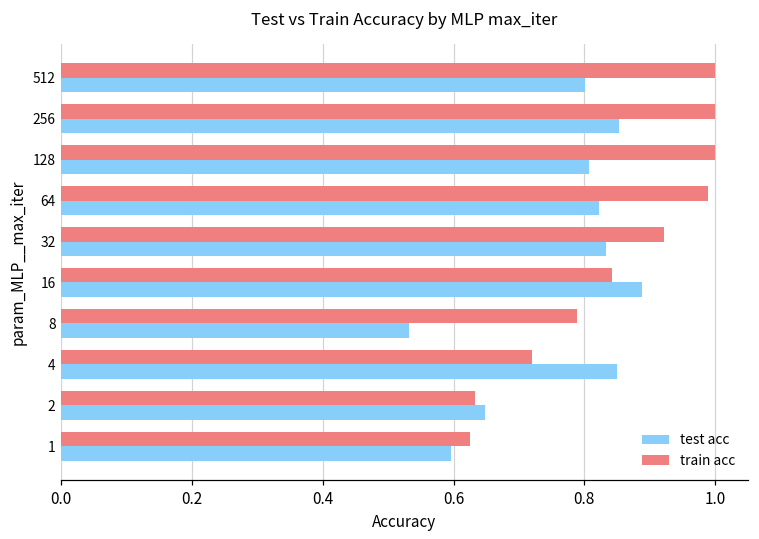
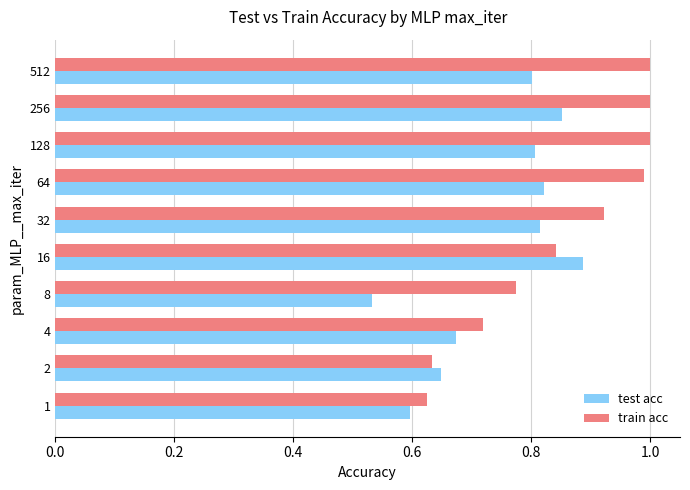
  {
    "test acc": {
      "512": 0.80,
      "256": 0.85,
      "128": 0.81,
      "64": 0.82,
-     "32": 0.83,
+     "32": 0.81,
      "16": 0.89,
      "8": 0.53,
-     "4": 0.85,
+     "4": 0.67,
      "2": 0.65,
      "1": 0.60
    },
    "train acc": {
      "512": 1.00,
      "256": 1.00,
      "128": 1.00,
      "64": 0.99,
      "32": 0.92,
      "16": 0.84,
-     "8": 0.79,
+     "8": 0.77,
      "4": 0.72,
      "2": 0.63,
      "1": 0.63
    }
  }
